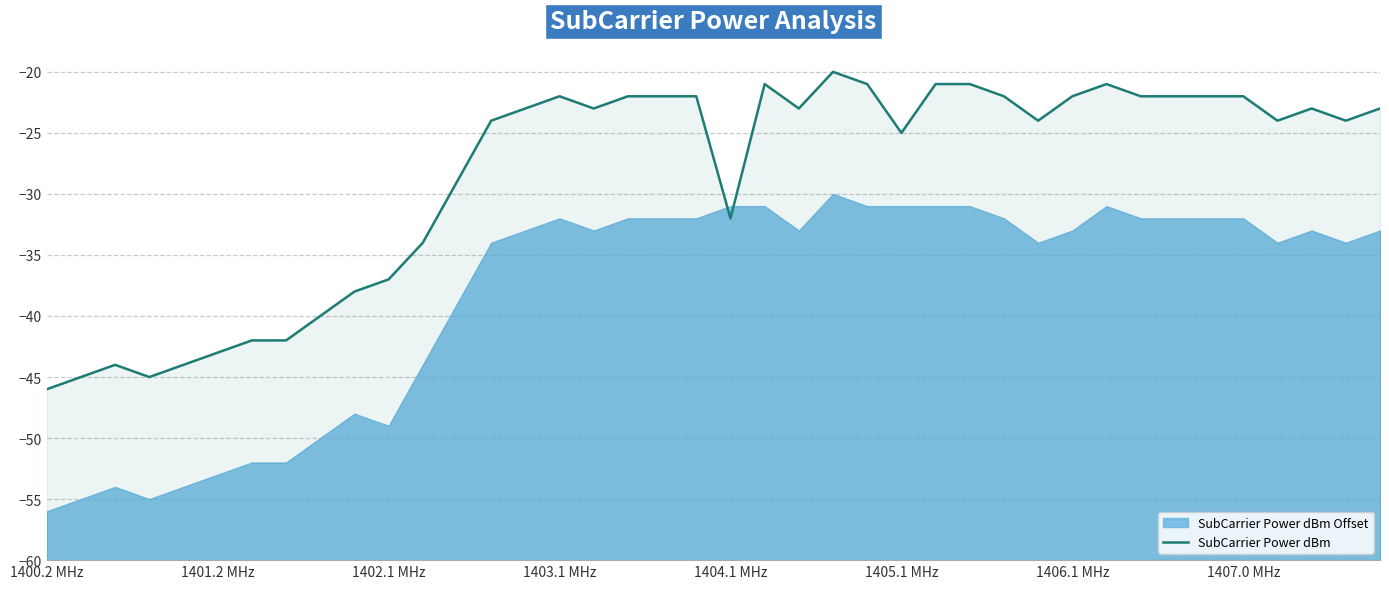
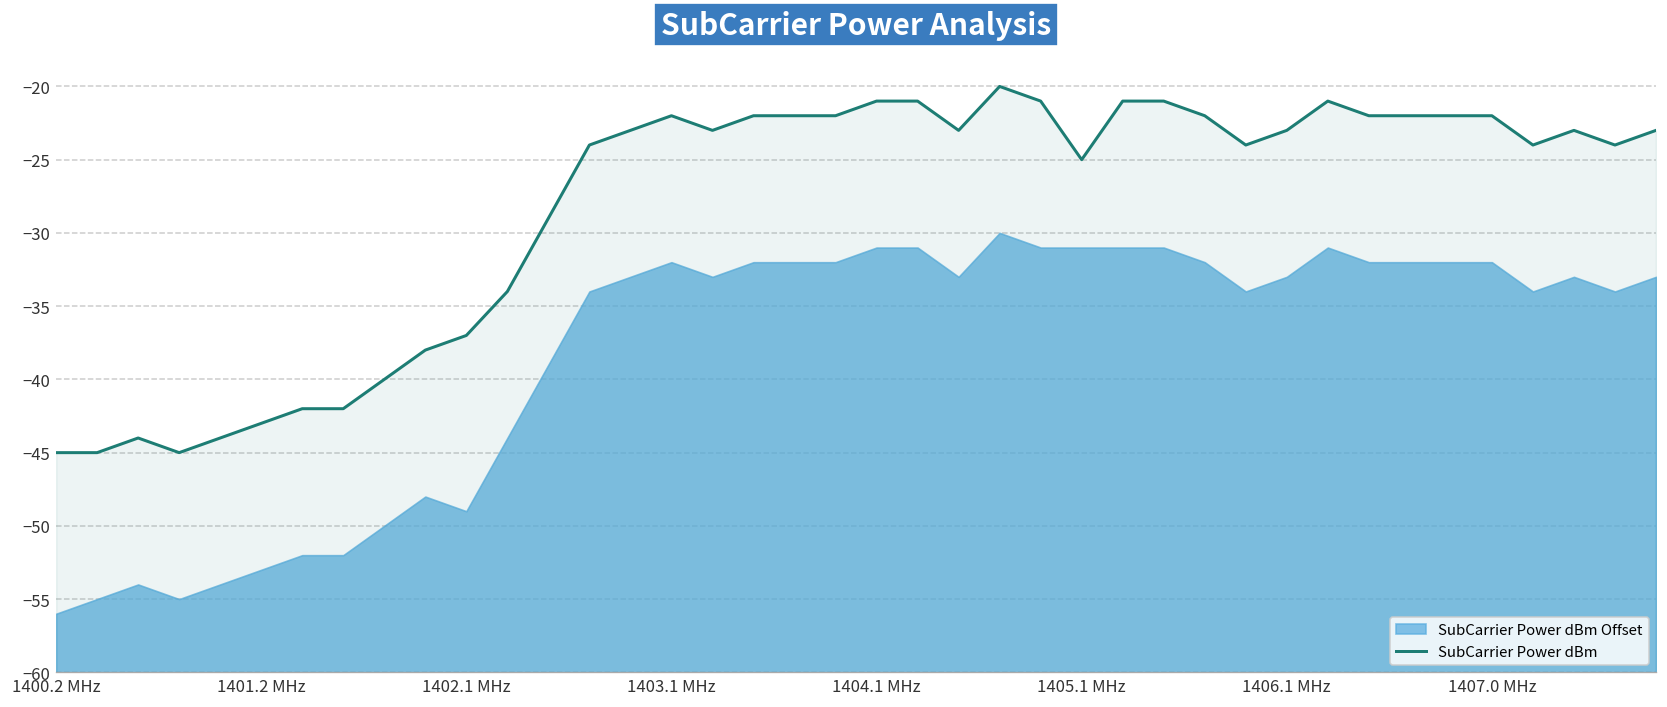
  {
    "SubCarrier Power dBm": {
-     "1400.2 MHz": -46,
+     "1400.2 MHz": -45,
      "1401.2 MHz": -43,
      "1402.1 MHz": -37,
      "1403.1 MHz": -22,
-     "1404.1 MHz": -32,
+     "1404.1 MHz": -21,
      "1405.1 MHz": -25,
-     "1406.1 MHz": -22,
+     "1406.1 MHz": -23,
      "1407.0 MHz": -22
    },
    "SubCarrier Power dBm Offset": {
      "1400.2 MHz": -56,
      "1401.2 MHz": -53,
      "1402.1 MHz": -49,
      "1403.1 MHz": -32,
      "1404.1 MHz": -31,
      "1405.1 MHz": -31,
      "1406.1 MHz": -33,
      "1407.0 MHz": -32
    }
  }
